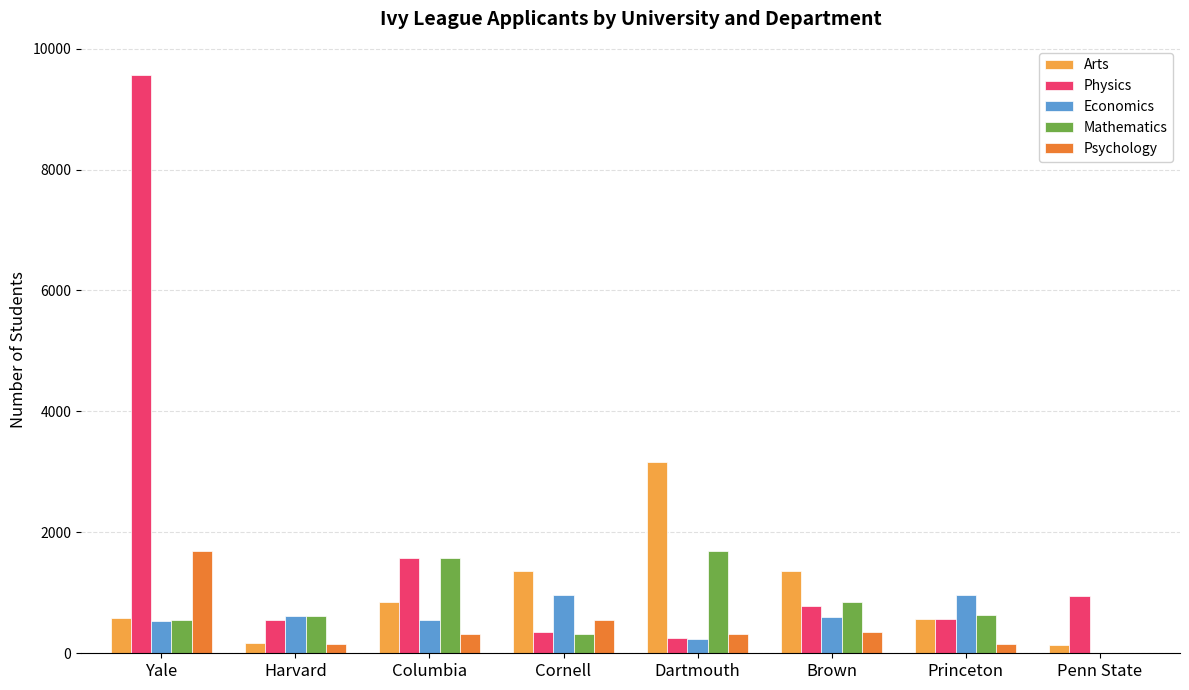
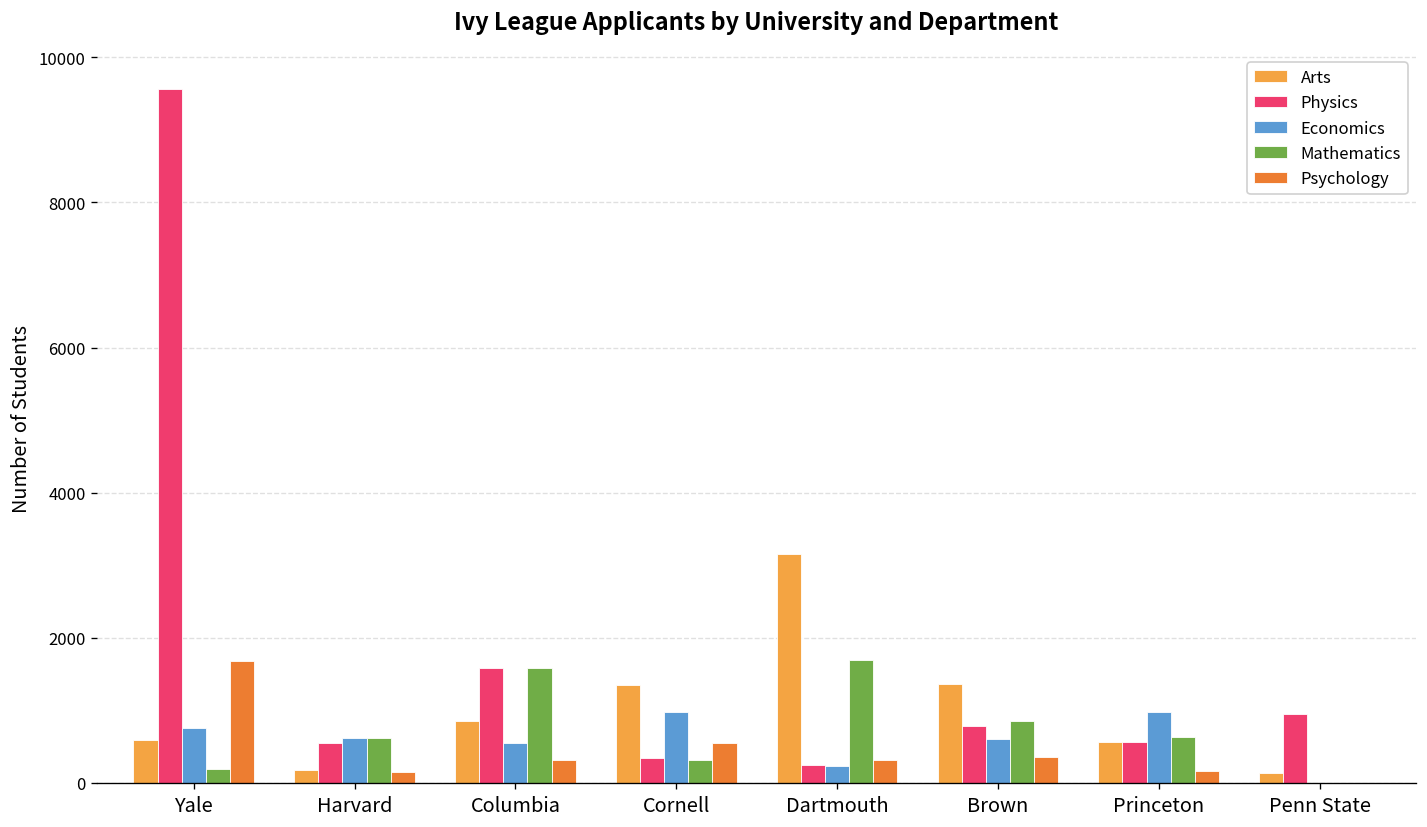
  {
    "Physics": {
      "Yale": 9600,
      "Harvard": 500,
      "Columbia": 1600,
      "Cornell": 300,
      "Dartmouth": 200,
      "Brown": 800,
      "Princeton": 600,
      "Penn State": 900
    },
    "Economics": {
-     "Yale": 500,
+     "Yale": 800,
      "Harvard": 600,
      "Columbia": 600,
      "Cornell": 1000,
      "Dartmouth": 200,
      "Brown": 600,
      "Princeton": 1000,
      "Penn State": 0
    },
    "Mathematics": {
-     "Yale": 600,
+     "Yale": 200,
      "Harvard": 600,
      "Columbia": 1600,
      "Cornell": 300,
      "Dartmouth": 1700,
      "Brown": 800,
      "Princeton": 600,
      "Penn State": 0
    }
  }
